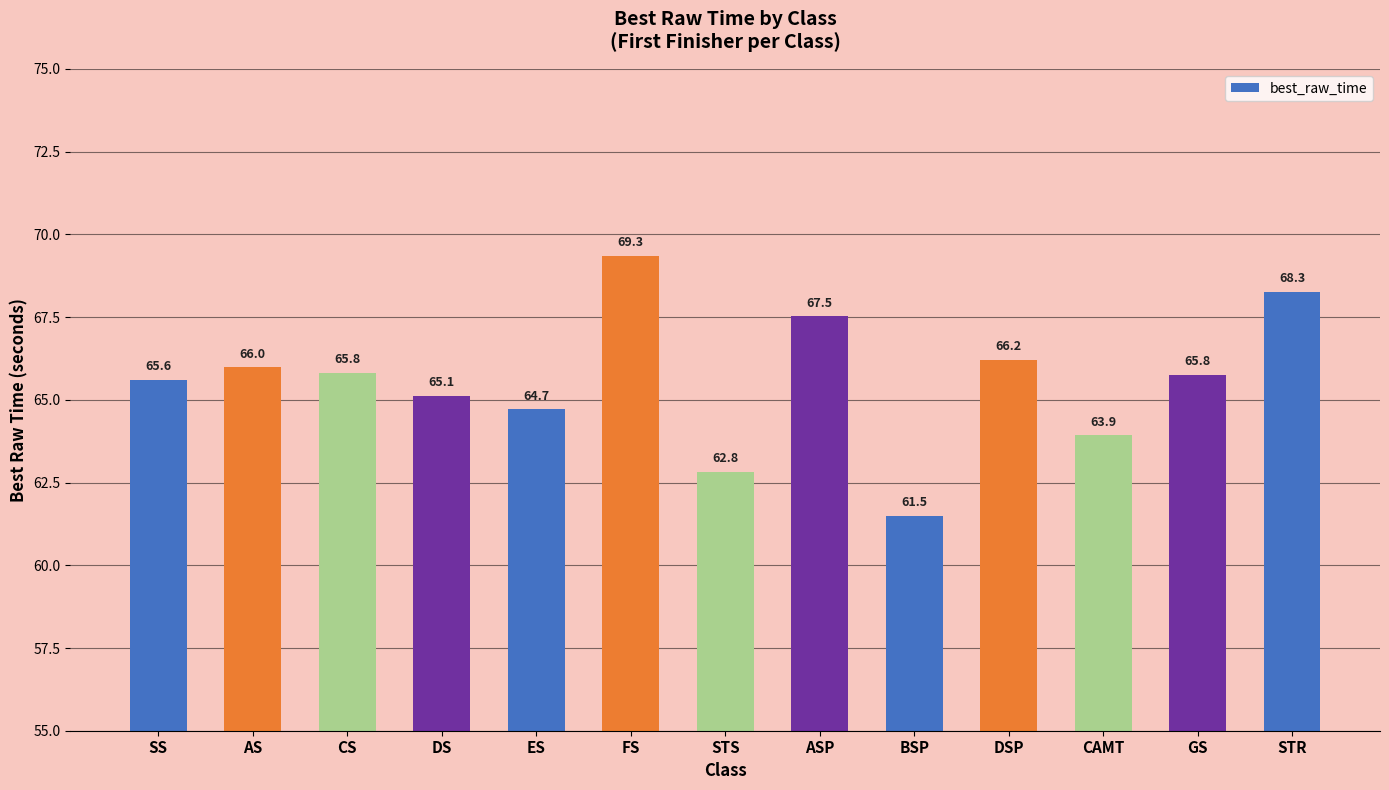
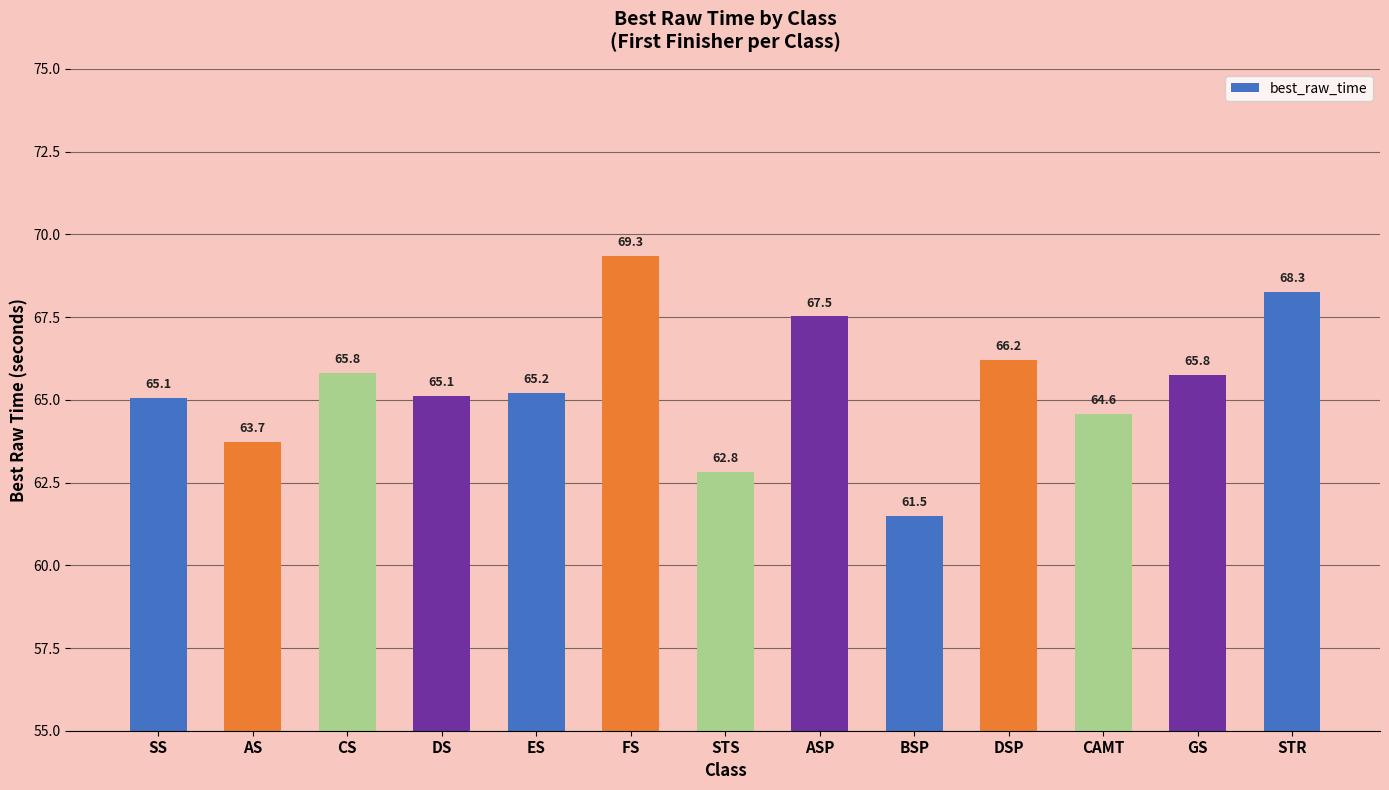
  {
-   "SS": 65.6,
-   "AS": 66.0,
+   "SS": 65.1,
+   "AS": 63.7,
    "CS": 65.8,
    "DS": 65.1,
-   "ES": 64.7,
+   "ES": 65.2,
    "FS": 69.3,
    "STS": 62.8,
    "ASP": 67.5,
    "BSP": 61.5,
    "DSP": 66.2,
-   "CAMT": 63.9,
+   "CAMT": 64.6,
    "GS": 65.8,
    "STR": 68.3
  }
